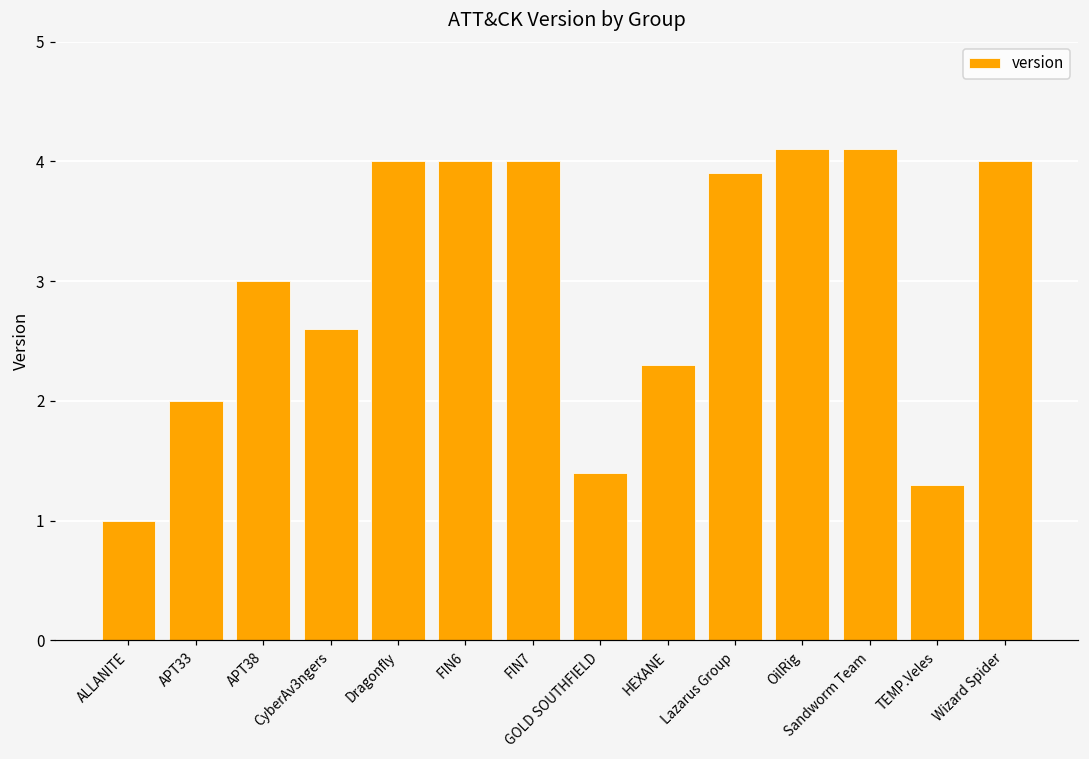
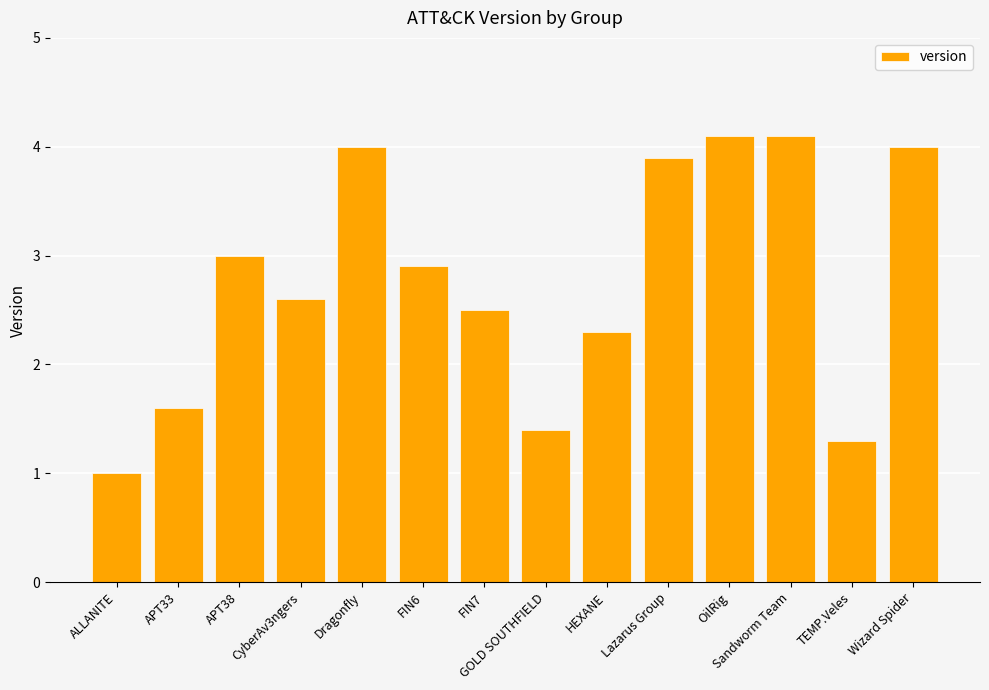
  {
    "ALLANITE": 1.0,
-   "APT33": 2.0,
+   "APT33": 1.6,
    "APT38": 3.0,
    "CyberAv3ngers": 2.6,
    "Dragonfly": 4.0,
-   "FIN6": 4.0,
-   "FIN7": 4.0,
+   "FIN6": 2.9,
+   "FIN7": 2.5,
    "GOLD SOUTHFIELD": 1.4,
    "HEXANE": 2.3,
    "Lazarus Group": 3.9,
    "OilRig": 4.1,
    "Sandworm Team": 4.1,
    "TEMP.Veles": 1.3,
    "Wizard Spider": 4.0
  }
